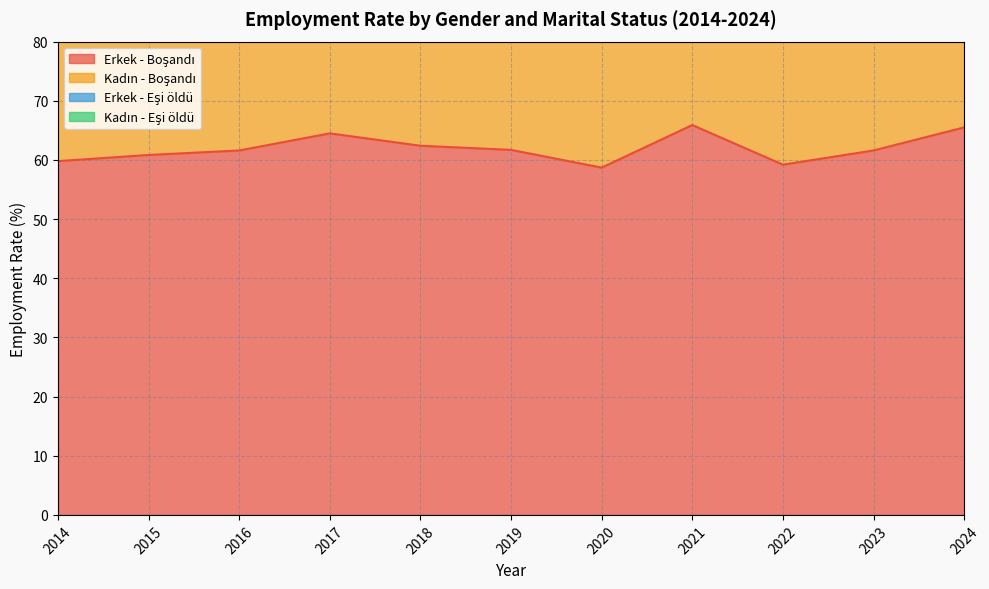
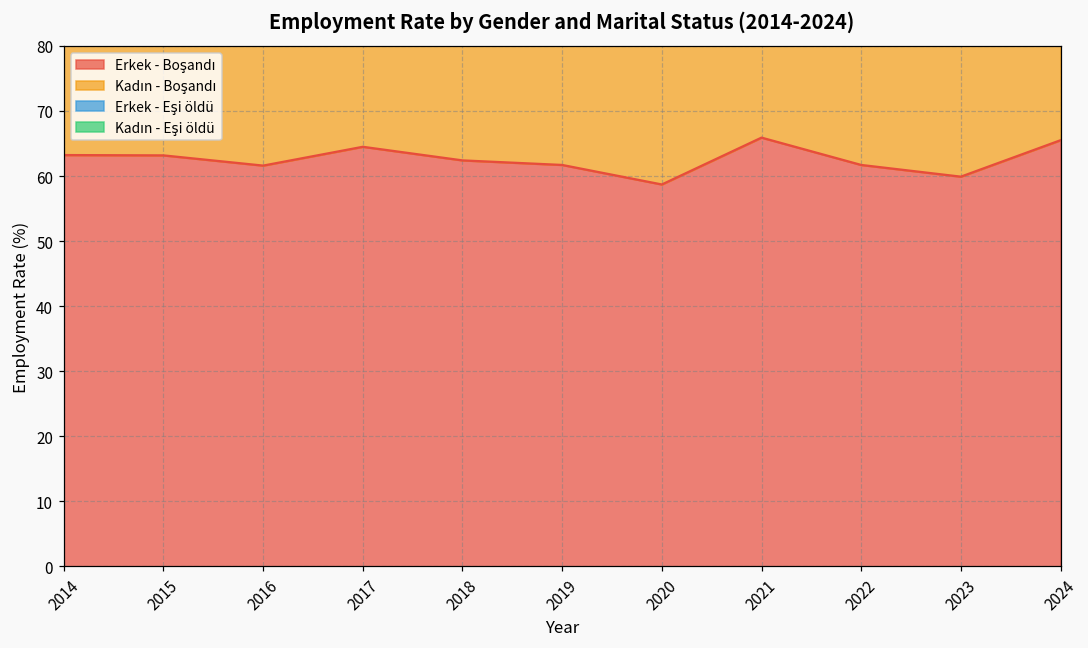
  {
    "Erkek - Boşandı": {
-     "2014": 60,
-     "2015": 61,
+     "2014": 63,
+     "2015": 63,
      "2016": 62,
      "2017": 64,
      "2018": 62,
      "2019": 62,
      "2020": 59,
      "2021": 66,
-     "2022": 59,
-     "2023": 62,
+     "2022": 62,
+     "2023": 60,
      "2024": 66
    }
  }
